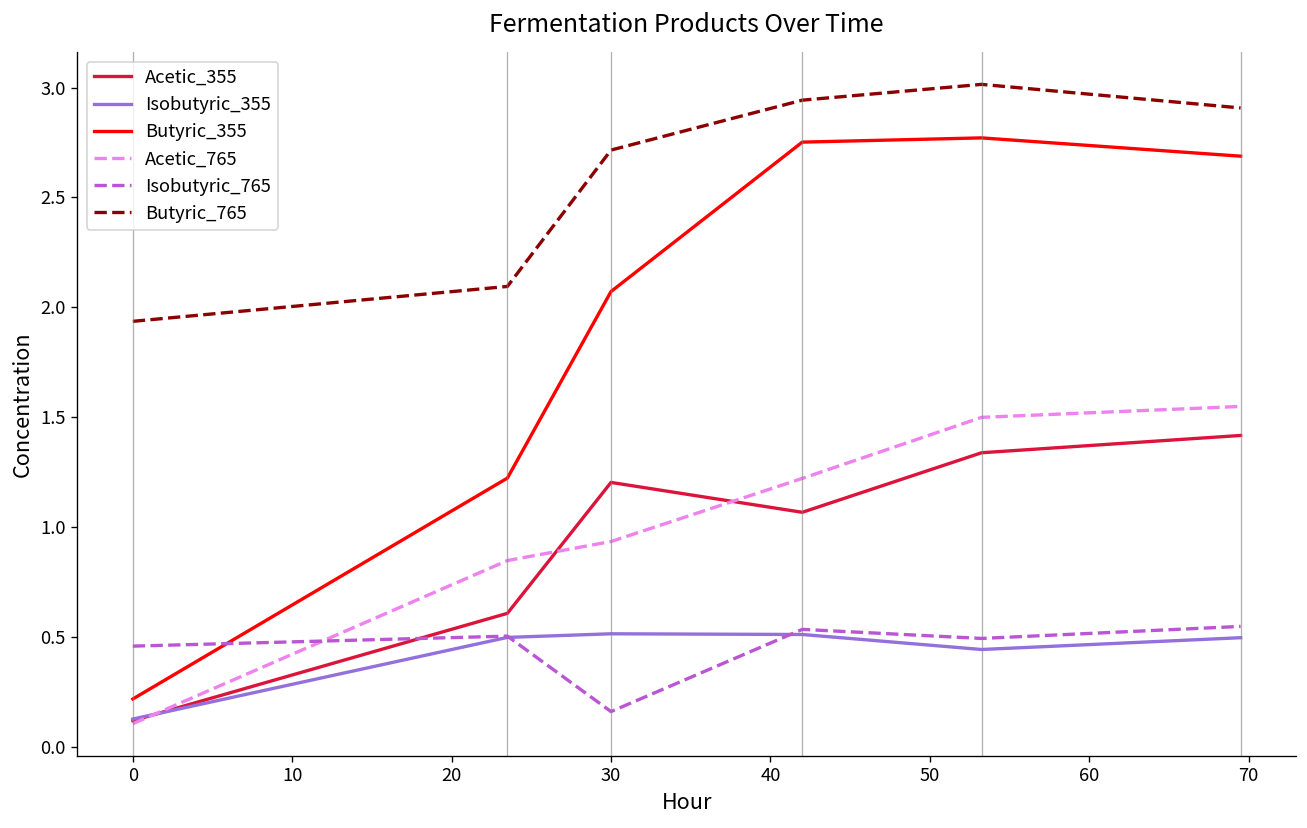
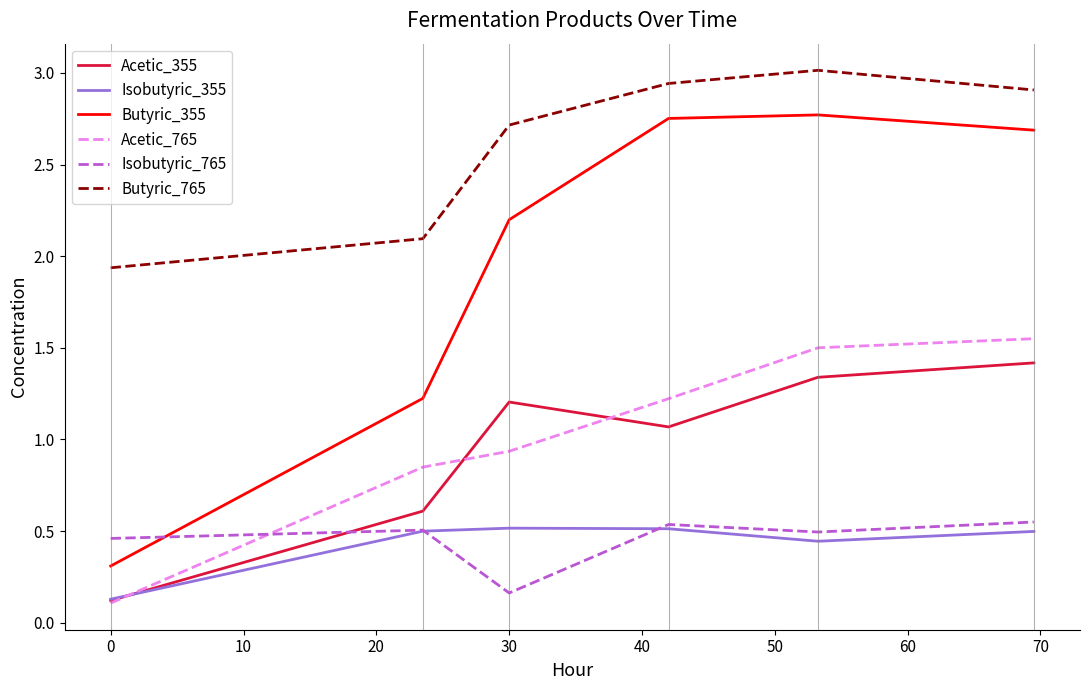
  {
    "Acetic_355": {
      "30": 1.20
    },
    "Butyric_355": {
-     "0": 0.22,
-     "30": 2.07
+     "0": 0.31,
+     "30": 2.20
    },
    "Acetic_765": {
      "0": 0.11,
      "30": 0.94
    },
    "Butyric_765": {
      "0": 1.94,
      "30": 2.72
    }
  }
